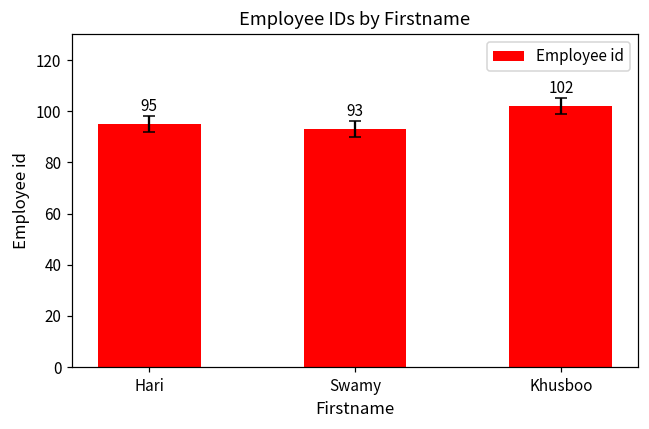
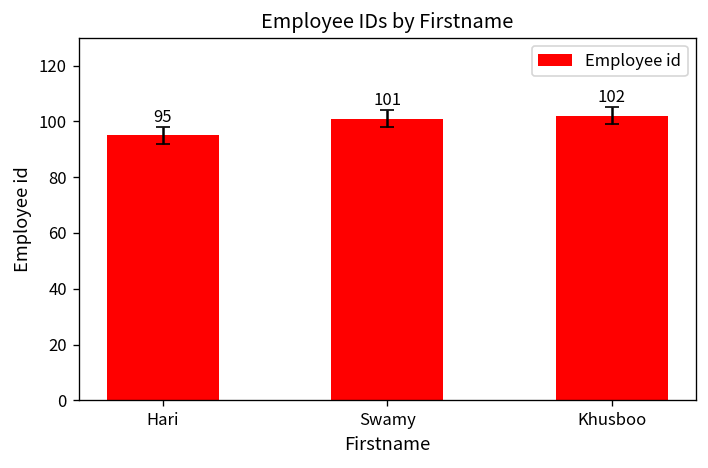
  {
    "Employee id": {
-     "Swamy": 93
+     "Swamy": 101
    }
  }
